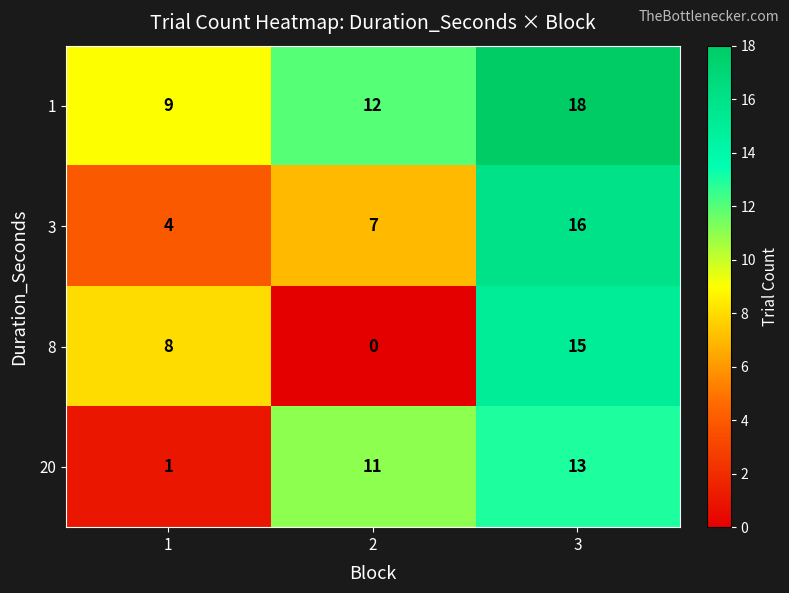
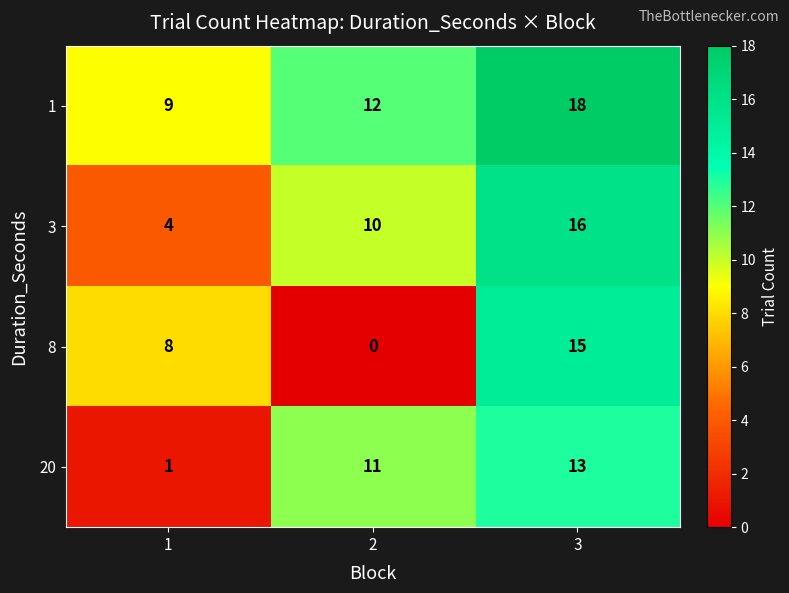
  {
    "1": {
      "1": 9,
      "2": 12,
      "3": 18
    },
    "3": {
      "1": 4,
-     "2": 7,
+     "2": 10,
      "3": 16
    },
    "8": {
      "1": 8,
      "2": 0,
      "3": 15
    },
    "20": {
      "1": 1,
      "2": 11,
      "3": 13
    }
  }
